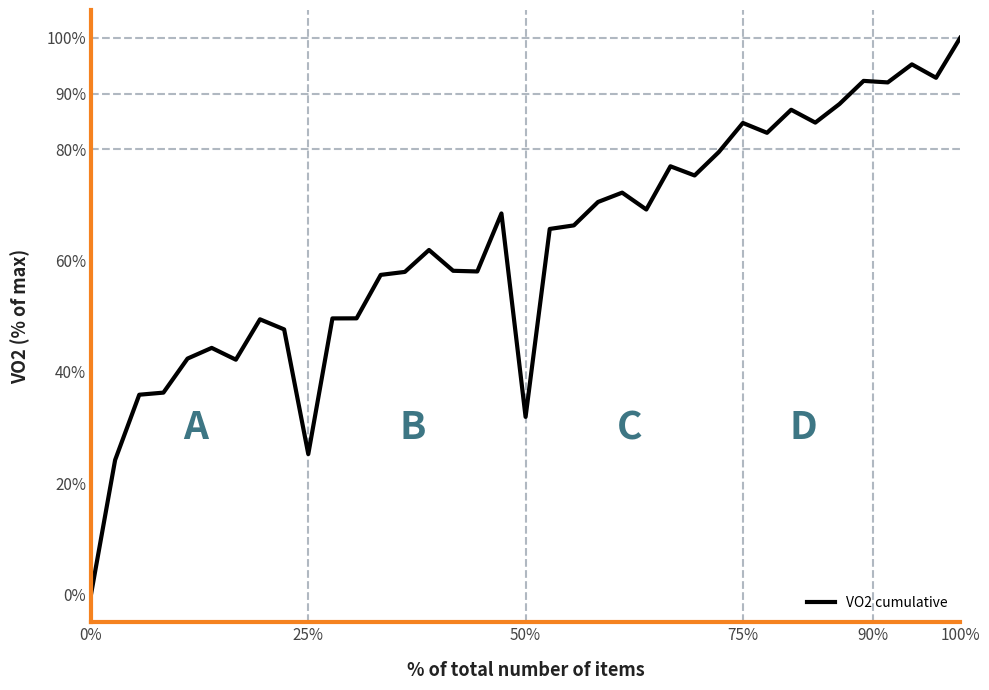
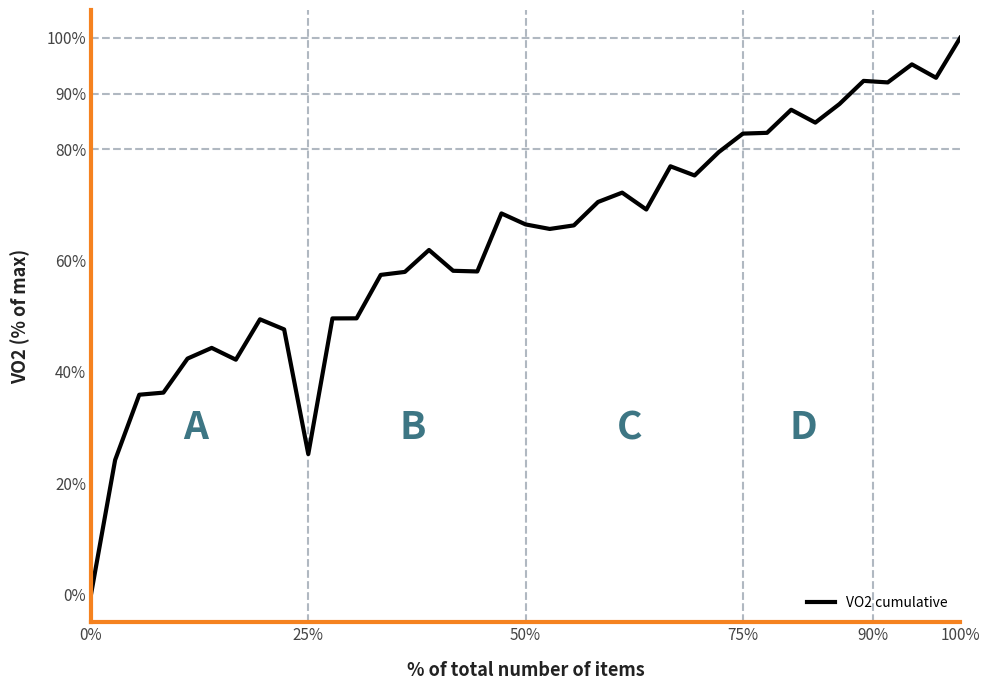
  {
    "0%": "0%",
    "25%": "25%",
-   "50%": "32%",
-   "75%": "85%",
+   "50%": "66%",
+   "75%": "83%",
    "100%": "100%"
  }
